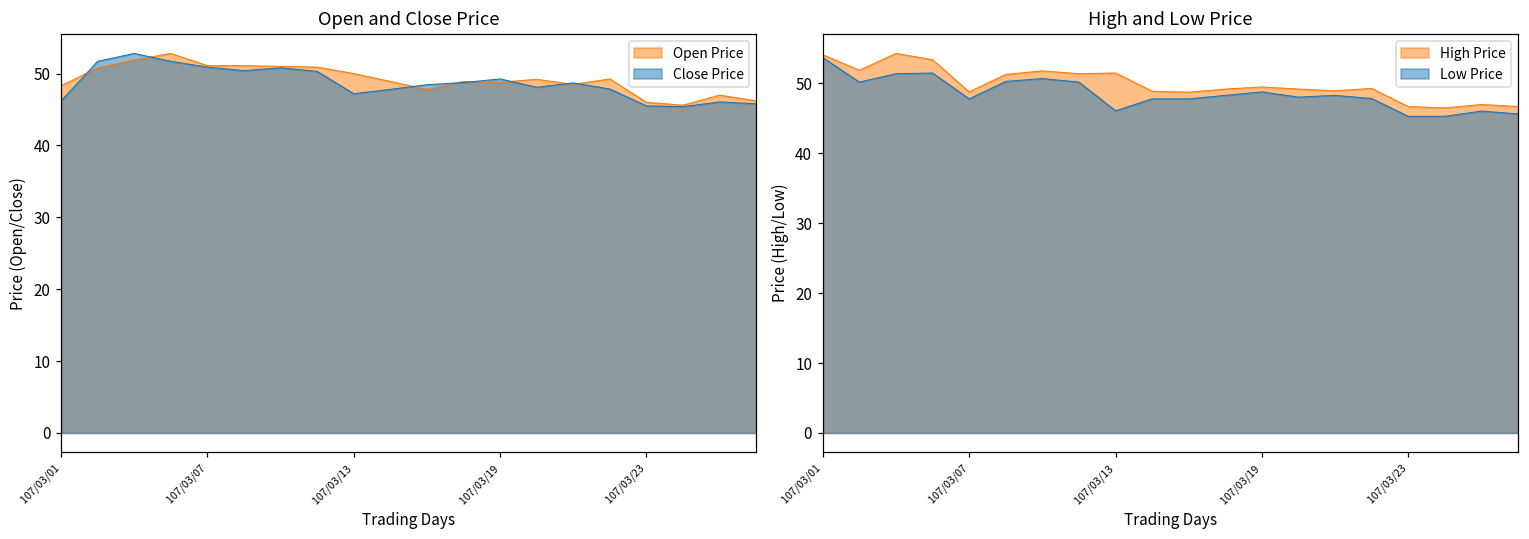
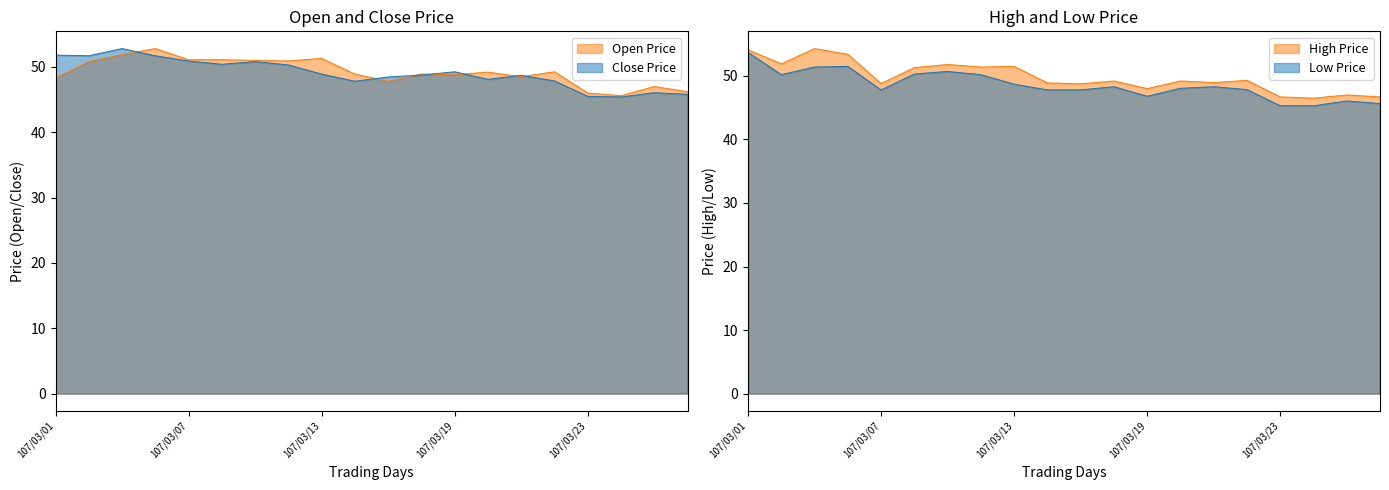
  {
    "Open and Close Price": {
      "Open Price": {
        "107/03/01": 48,
-       "107/03/13": 50,
+       "107/03/13": 51,
        "107/03/19": 49,
        "107/03/23": 46
      },
      "Close Price": {
-       "107/03/01": 46,
-       "107/03/13": 47,
+       "107/03/01": 52,
+       "107/03/13": 49,
        "107/03/19": 49,
        "107/03/23": 46
      }
    },
    "High and Low Price": {
      "High Price": {
        "107/03/07": 49,
        "107/03/13": 52,
-       "107/03/19": 50,
+       "107/03/19": 48,
        "107/03/23": 47
      },
      "Low Price": {
        "107/03/07": 48,
-       "107/03/13": 46,
-       "107/03/19": 49,
+       "107/03/13": 49,
+       "107/03/19": 47,
        "107/03/23": 45
      }
    }
  }
